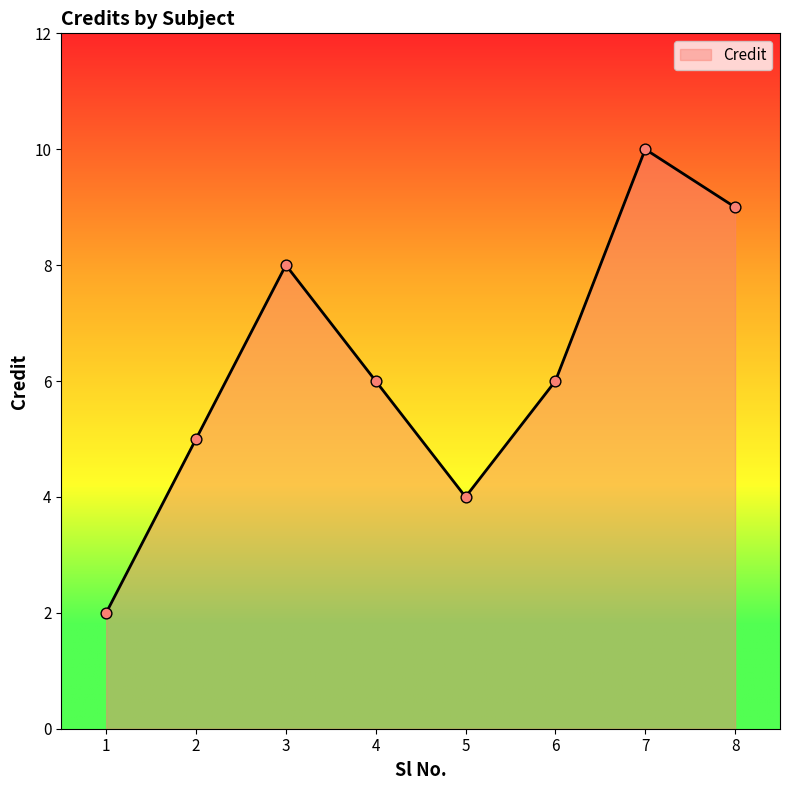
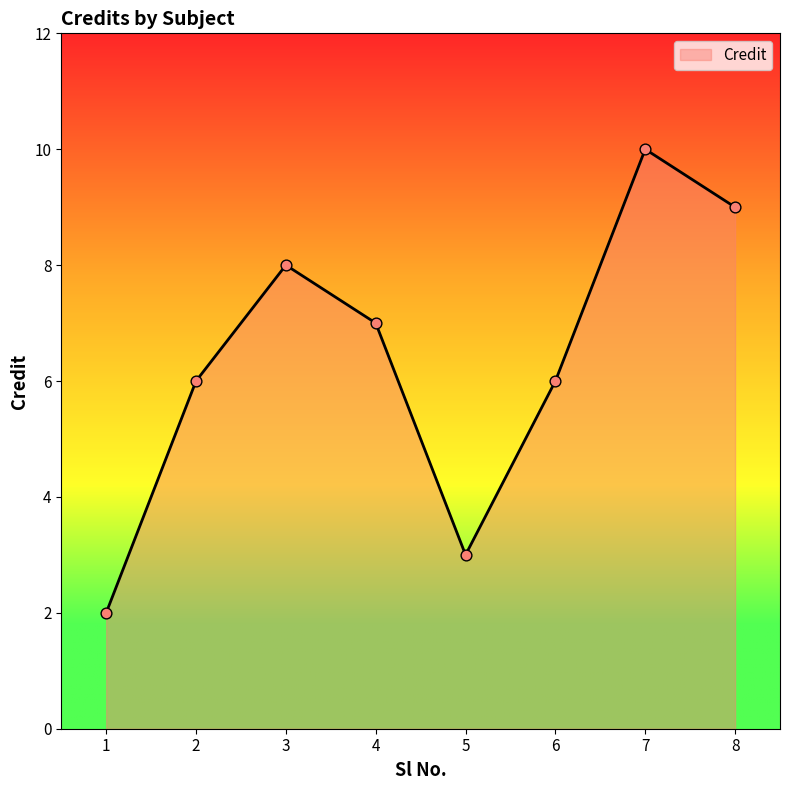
  {
    "1": 2,
-   "2": 5,
+   "2": 6,
    "3": 8,
-   "4": 6,
-   "5": 4,
+   "4": 7,
+   "5": 3,
    "6": 6,
    "7": 10,
    "8": 9
  }
